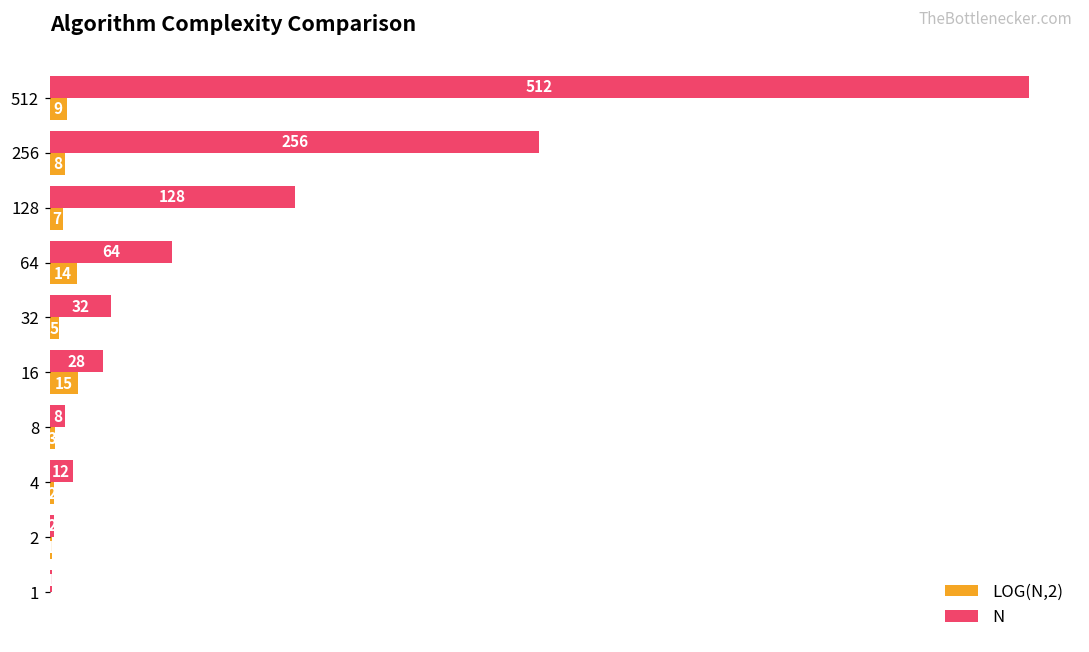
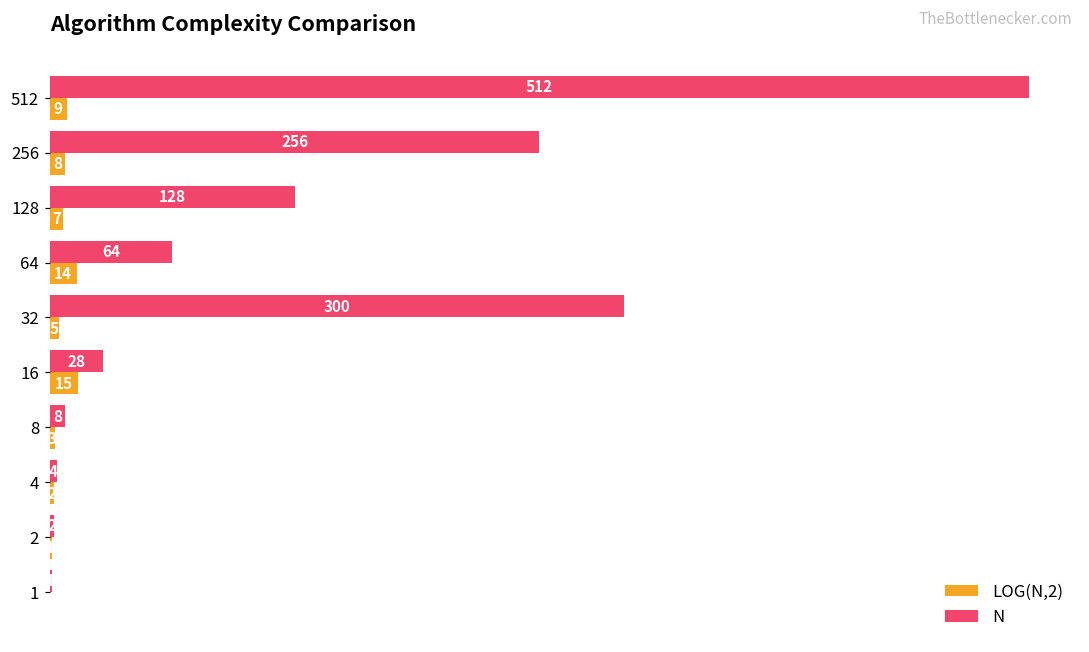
  {
    "LOG(N,2)": {
      "512": 9,
      "256": 8,
      "128": 7,
      "64": 14,
      "32": 5,
      "16": 15
    },
    "N": {
      "512": 512,
      "256": 256,
      "128": 128,
      "64": 64,
-     "32": 32,
+     "32": 300,
      "16": 28,
      "8": 8,
-     "4": 12
+     "4": 4
    }
  }
